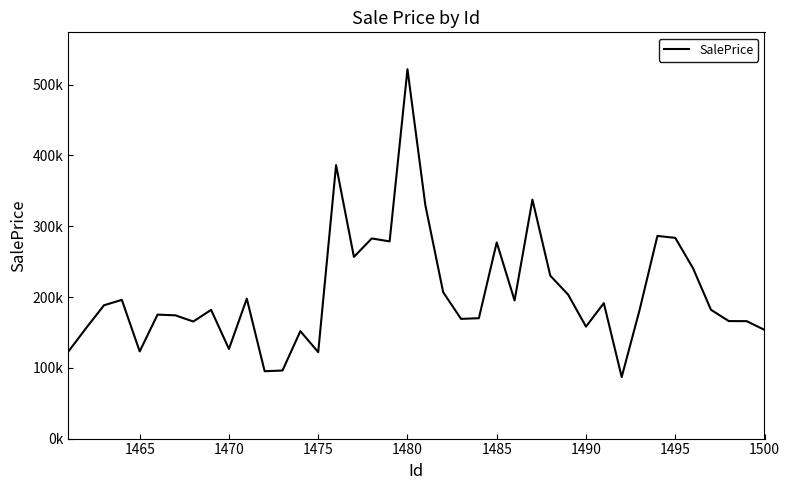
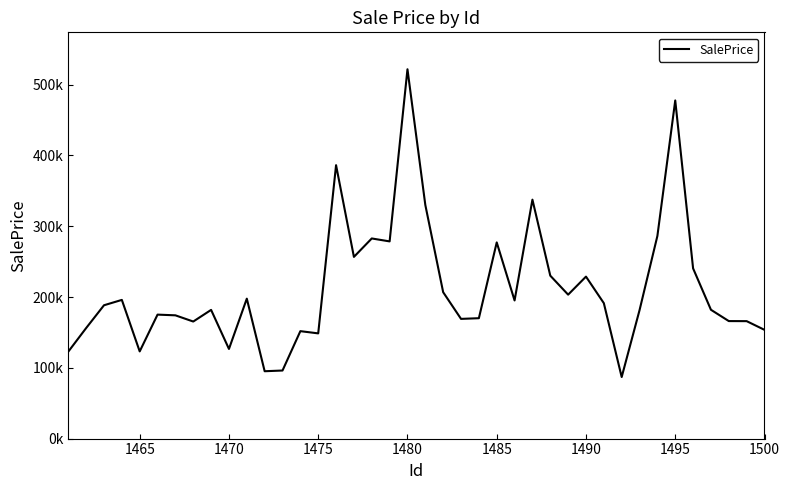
  {
    "1465": 120000,
    "1470": 130000,
-   "1475": 120000,
+   "1475": 150000,
    "1480": 520000,
    "1485": 280000,
-   "1490": 160000,
-   "1495": 280000,
+   "1490": 230000,
+   "1495": 480000,
    "1500": 150000
  }
